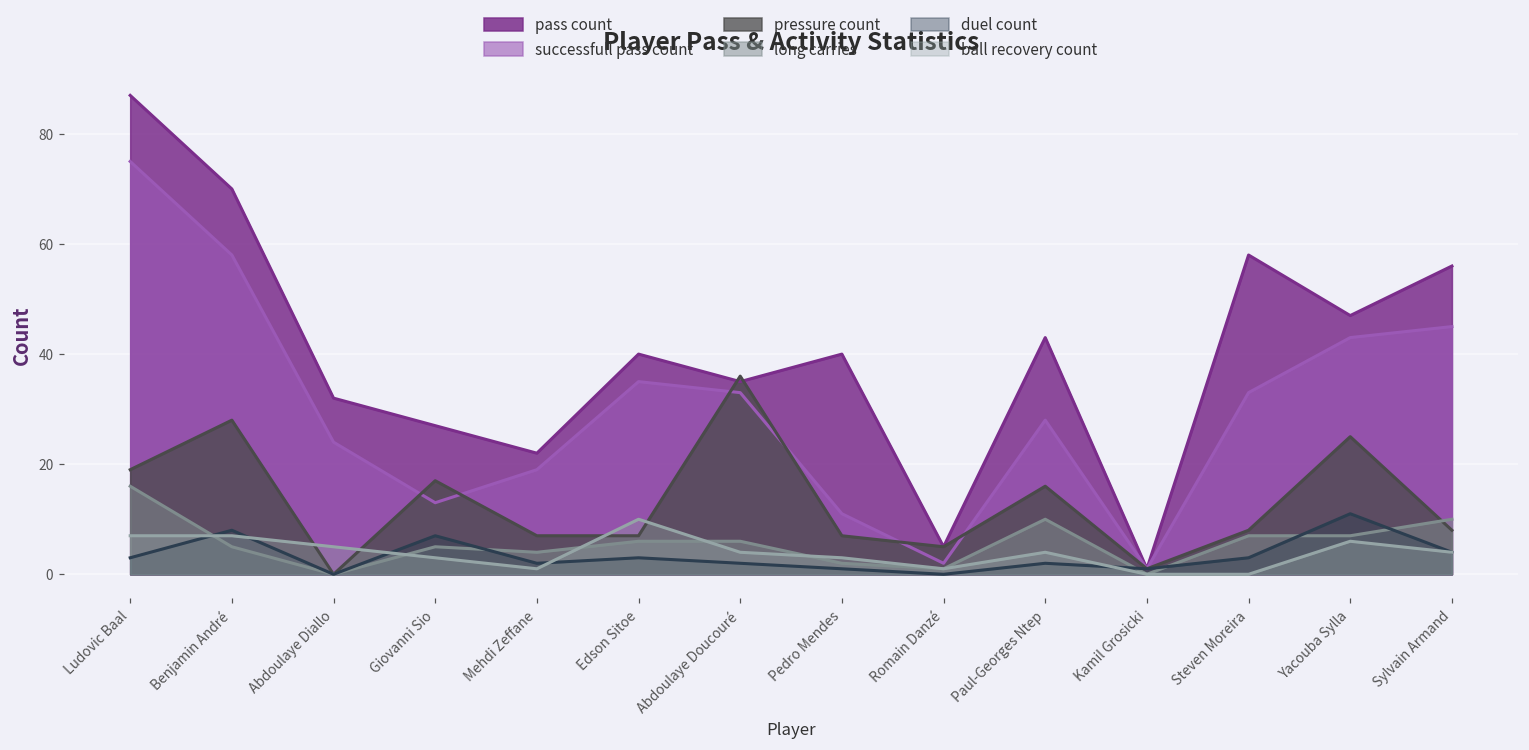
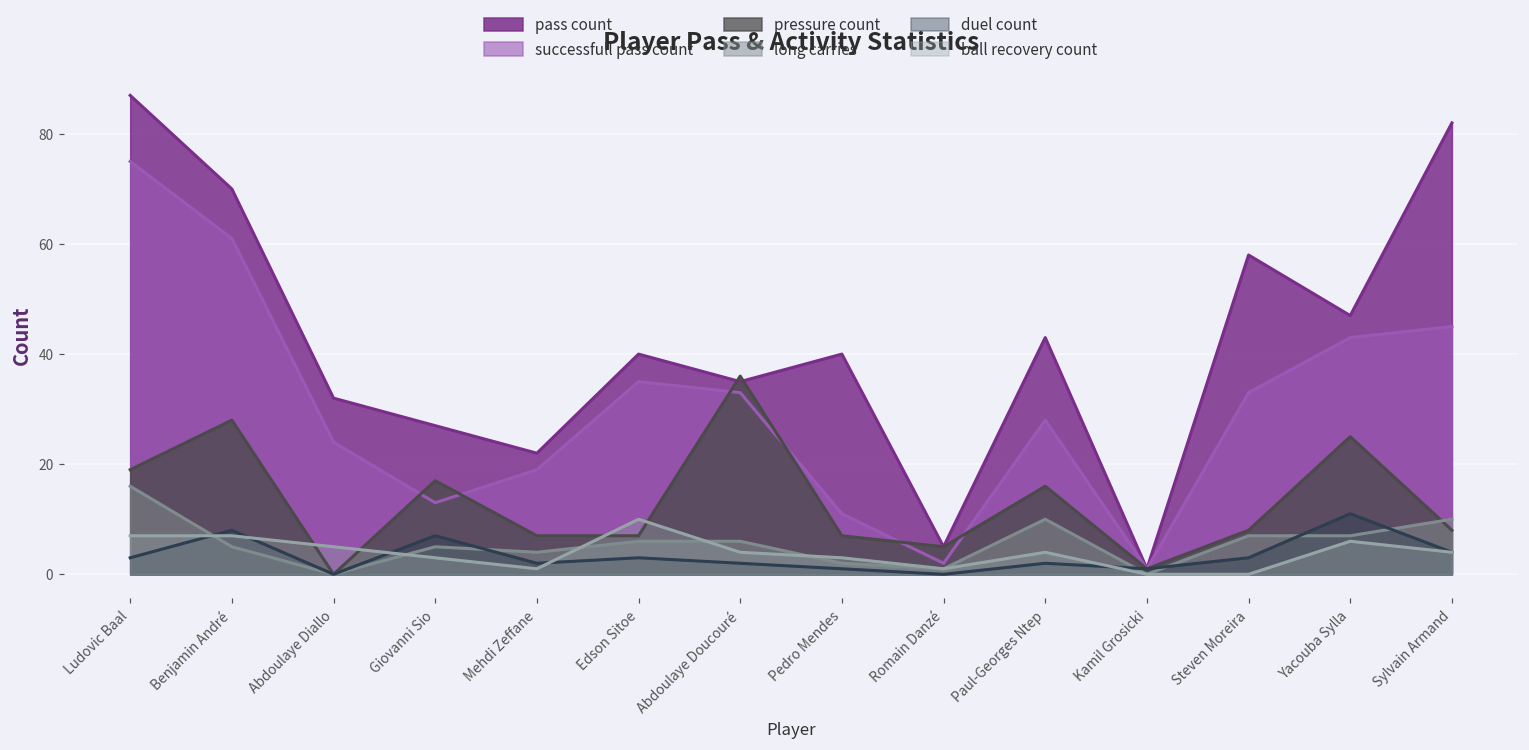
  {
    "pass count": {
      "Ludovic Baal": 87,
      "Benjamin André": 70,
      "Abdoulaye Diallo": 32,
      "Giovanni Sio": 27,
      "Mehdi Zeffane": 22,
      "Edson Sitoe": 40,
      "Abdoulaye Doucouré": 35,
      "Pedro Mendes": 40,
      "Paul-Georges Ntep": 43,
      "Steven Moreira": 58,
      "Yacouba Sylla": 47,
-     "Sylvain Armand": 56
+     "Sylvain Armand": 82
    },
    "successfull pass count": {
      "Ludovic Baal": 75,
-     "Benjamin André": 58,
+     "Benjamin André": 61,
      "Abdoulaye Diallo": 24,
      "Giovanni Sio": 13,
      "Mehdi Zeffane": 19,
      "Edson Sitoe": 35,
      "Abdoulaye Doucouré": 33,
      "Pedro Mendes": 11,
      "Romain Danzé": 2,
      "Paul-Georges Ntep": 28,
      "Steven Moreira": 33,
      "Yacouba Sylla": 43,
      "Sylvain Armand": 45
    }
  }
